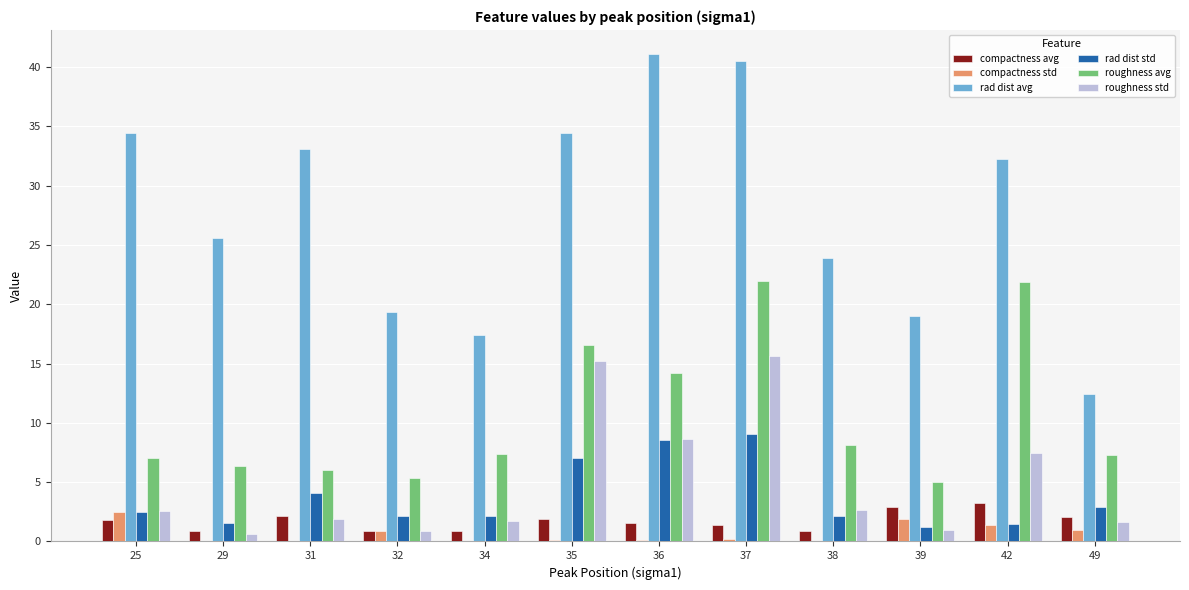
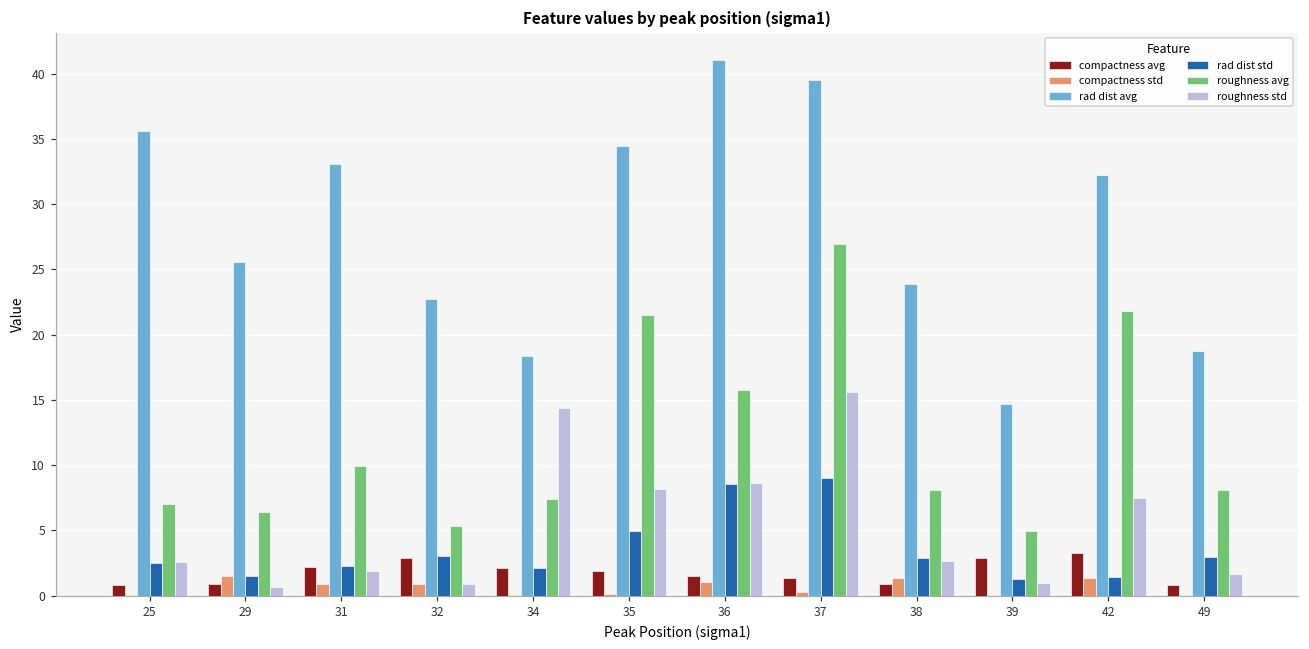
  {
    "compactness avg": {
-     "25": 1.8,
+     "25": 0.8,
      "29": 0.9,
      "31": 2.2,
-     "32": 0.9,
-     "34": 0.9,
+     "32": 2.9,
+     "34": 2.1,
      "35": 1.9,
      "36": 1.5,
      "37": 1.4,
      "38": 0.9,
      "39": 2.9,
      "42": 3.2,
-     "49": 2.0
+     "49": 0.8
    },
    "compactness std": {
-     "25": 2.5,
-     "29": 0.1,
-     "31": 0.0,
+     "25": 0.1,
+     "29": 1.5,
+     "31": 0.9,
      "32": 0.9,
-     "36": 0.1,
+     "36": 1.0,
      "37": 0.2,
-     "38": 0.0,
-     "39": 1.9,
+     "38": 1.3,
+     "39": 0.0,
      "42": 1.3,
-     "49": 0.9
+     "49": 0.1
    },
    "rad dist avg": {
-     "25": 34.4,
+     "25": 35.6,
      "29": 25.6,
      "31": 33.1,
-     "32": 19.4,
-     "34": 17.4,
+     "32": 22.7,
+     "34": 18.4,
      "35": 34.5,
      "36": 41.1,
-     "37": 40.5,
+     "37": 39.5,
      "38": 23.9,
-     "39": 19.0,
+     "39": 14.7,
      "42": 32.3,
-     "49": 12.5
+     "49": 18.8
    },
    "rad dist std": {
      "25": 2.5,
      "29": 1.5,
-     "31": 4.1,
-     "32": 2.2,
+     "31": 2.3,
+     "32": 3.0,
      "34": 2.1,
-     "35": 7.1,
+     "35": 4.9,
      "36": 8.6,
      "37": 9.0,
-     "38": 2.2,
+     "38": 2.9,
      "39": 1.2,
      "42": 1.5,
      "49": 2.9
    },
    "roughness avg": {
      "25": 7.0,
      "29": 6.4,
-     "31": 6.0,
+     "31": 10.0,
      "32": 5.3,
      "34": 7.4,
-     "35": 16.6,
-     "36": 14.2,
-     "37": 22.0,
+     "35": 21.5,
+     "36": 15.8,
+     "37": 26.9,
      "38": 8.1,
      "39": 5.0,
      "42": 21.8,
-     "49": 7.3
+     "49": 8.1
    },
    "roughness std": {
      "25": 2.6,
      "29": 0.7,
      "31": 1.9,
      "32": 0.9,
-     "34": 1.8,
-     "35": 15.2,
+     "34": 14.4,
+     "35": 8.1,
      "36": 8.6,
      "37": 15.6,
      "38": 2.7,
      "39": 1.0,
      "42": 7.5,
      "49": 1.7
    }
  }
